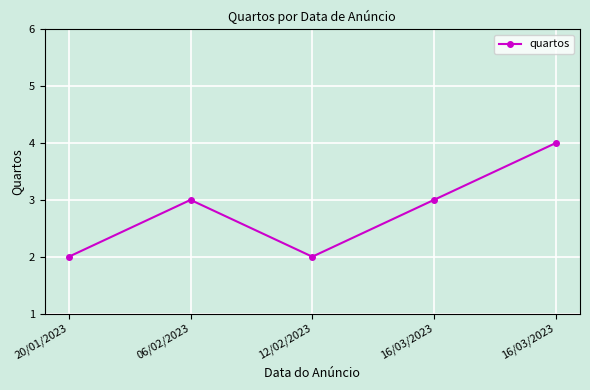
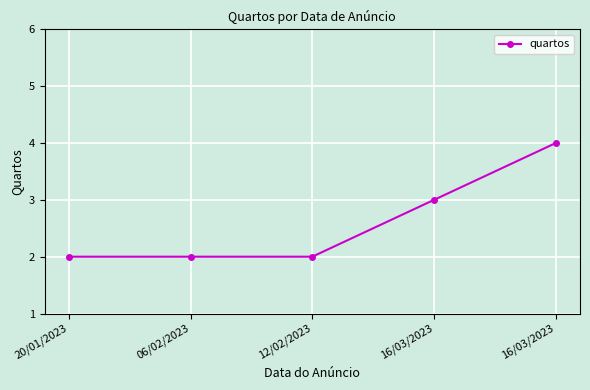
  {
    "20/01/2023": 2,
-   "06/02/2023": 3,
+   "06/02/2023": 2,
    "12/02/2023": 2
  }
